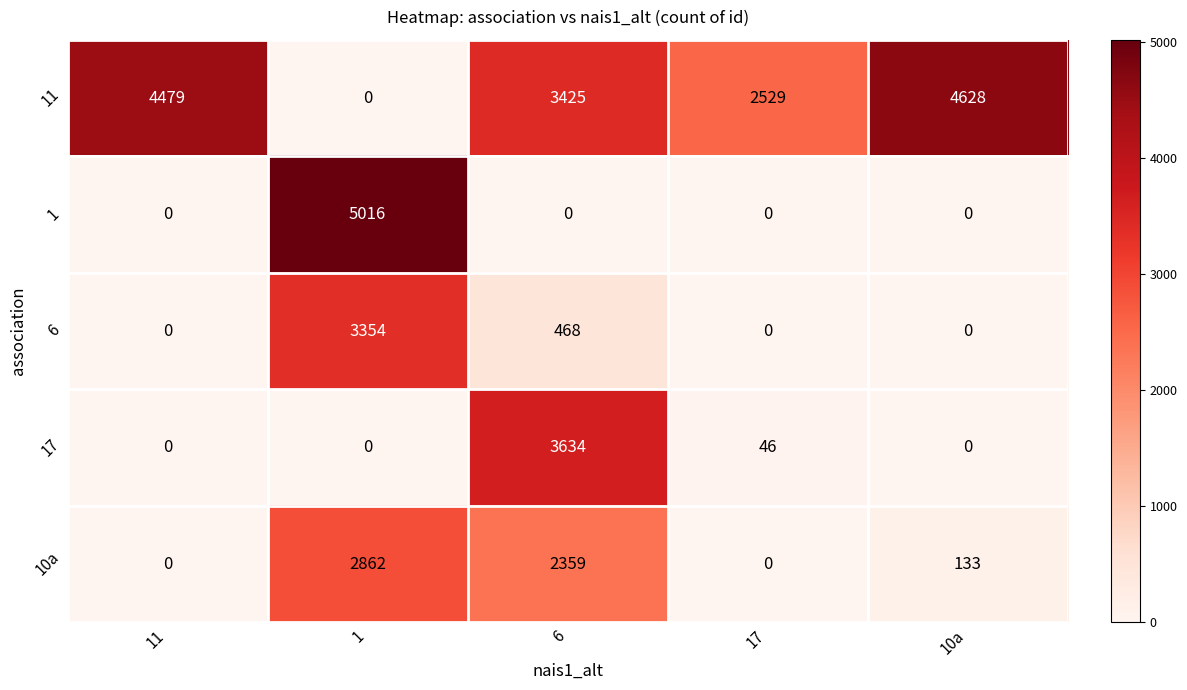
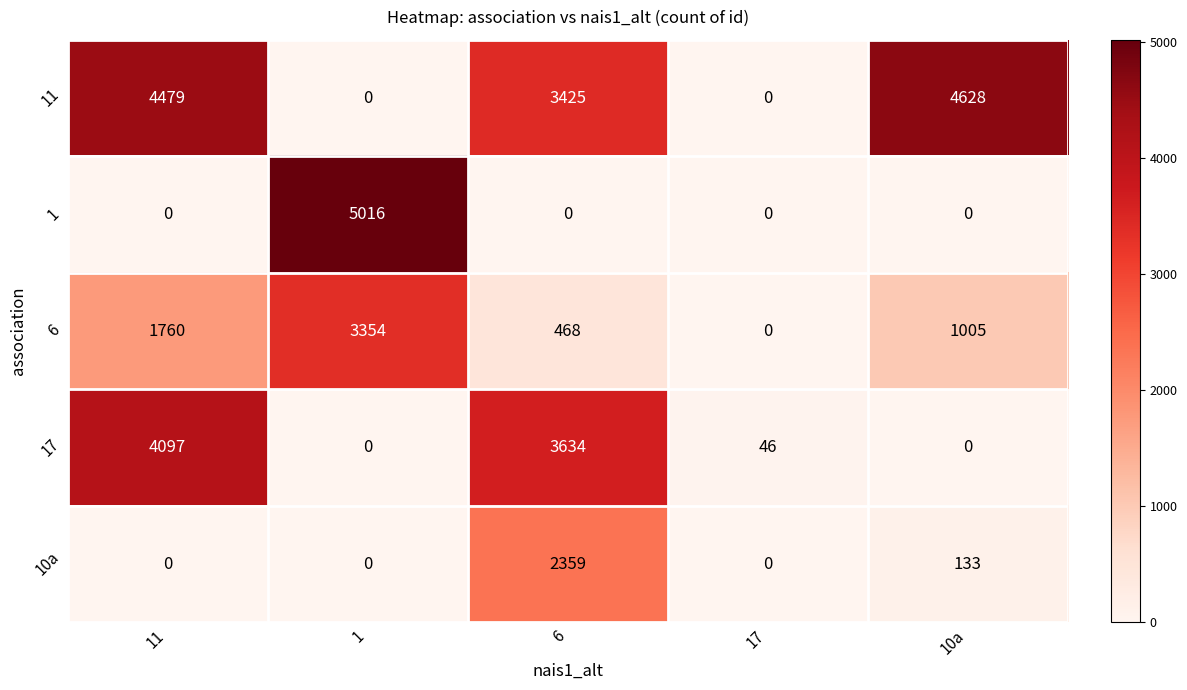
  {
    "11": {
      "11": 4479,
      "1": 0,
      "6": 3425,
-     "17": 2529,
+     "17": 0,
      "10a": 4628
    },
    "1": {
      "11": 0,
      "1": 5016,
      "6": 0,
      "17": 0,
      "10a": 0
    },
    "6": {
-     "11": 0,
+     "11": 1760,
      "1": 3354,
      "6": 468,
      "17": 0,
-     "10a": 0
+     "10a": 1005
    },
    "17": {
-     "11": 0,
+     "11": 4097,
      "1": 0,
      "6": 3634,
      "17": 46,
      "10a": 0
    },
    "10a": {
      "11": 0,
-     "1": 2862,
+     "1": 0,
      "6": 2359,
      "17": 0,
      "10a": 133
    }
  }
